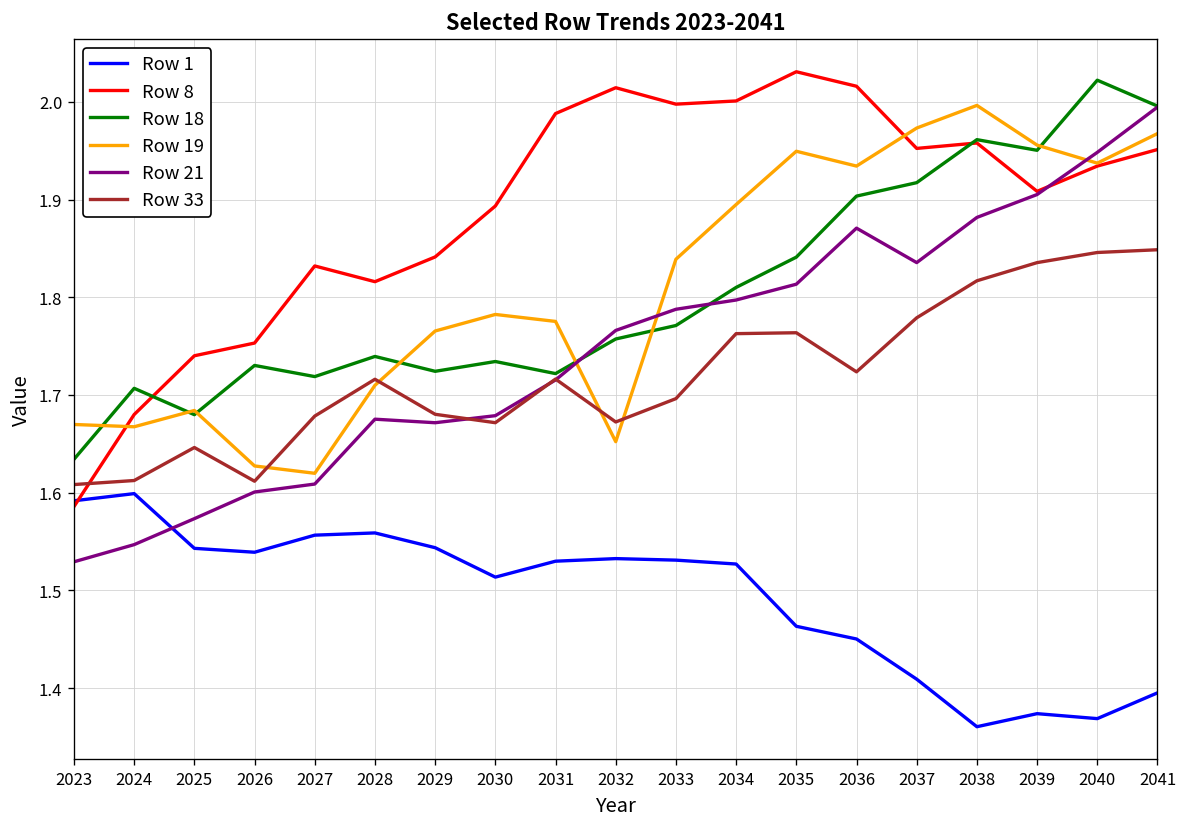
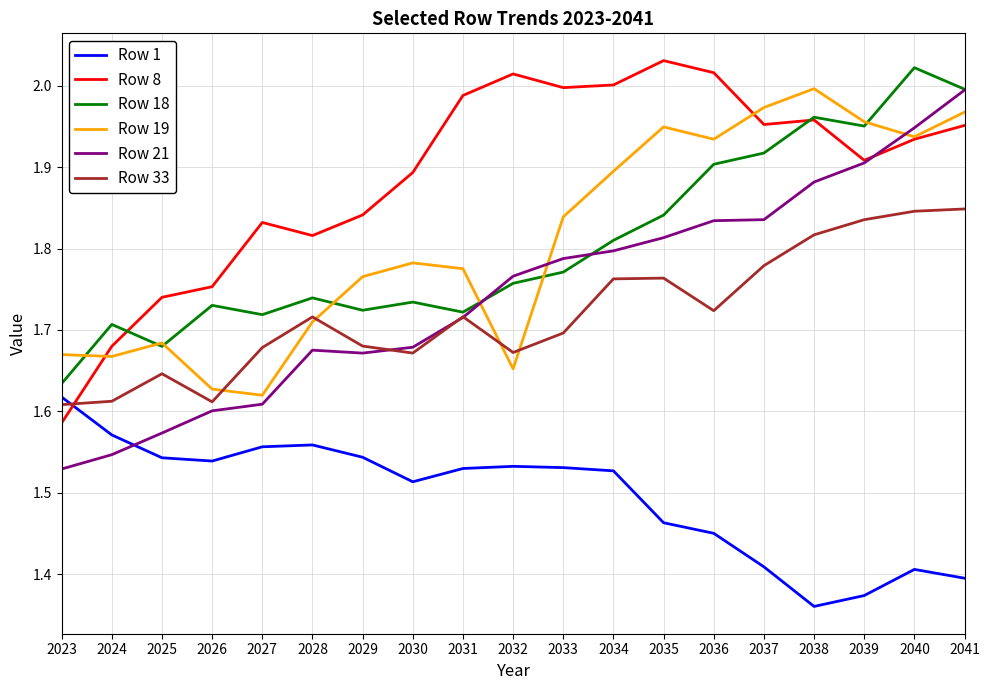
  {
    "Row 1": {
-     "2023": 1.59,
-     "2024": 1.60,
+     "2023": 1.62,
+     "2024": 1.57,
      "2025": 1.54,
      "2026": 1.54,
      "2027": 1.56,
      "2028": 1.56,
      "2029": 1.54,
      "2030": 1.51,
      "2031": 1.53,
      "2032": 1.53,
      "2033": 1.53,
      "2034": 1.53,
      "2035": 1.46,
      "2036": 1.45,
      "2037": 1.41,
      "2038": 1.36,
      "2039": 1.37,
-     "2040": 1.37,
+     "2040": 1.41,
      "2041": 1.40
    },
    "Row 8": {
      "2023": 1.59,
      "2024": 1.68,
      "2025": 1.74,
      "2026": 1.75,
      "2027": 1.83,
      "2028": 1.82,
      "2029": 1.84,
      "2030": 1.89,
      "2031": 1.99,
      "2032": 2.01,
      "2033": 2.00,
      "2034": 2.00,
      "2035": 2.03,
      "2036": 2.02,
      "2037": 1.95,
      "2038": 1.96,
      "2039": 1.91,
      "2041": 1.95
    },
    "Row 18": {
      "2023": 1.63,
      "2024": 1.71,
      "2025": 1.68,
      "2026": 1.73,
      "2027": 1.72,
      "2028": 1.74,
      "2029": 1.72,
      "2030": 1.73,
      "2031": 1.72,
      "2032": 1.76,
      "2033": 1.77,
      "2034": 1.81,
      "2035": 1.84,
      "2036": 1.90,
      "2037": 1.92,
      "2038": 1.96,
      "2039": 1.95,
      "2040": 2.02
    },
    "Row 19": {
      "2023": 1.67,
      "2024": 1.67,
      "2025": 1.68,
      "2026": 1.63,
      "2027": 1.62,
      "2028": 1.71,
      "2029": 1.77,
      "2030": 1.78,
      "2031": 1.78,
      "2032": 1.65,
      "2033": 1.84,
      "2034": 1.89,
      "2035": 1.95,
      "2036": 1.93,
      "2037": 1.97,
      "2038": 2.00,
      "2039": 1.96,
      "2041": 1.97
    },
    "Row 21": {
      "2023": 1.53,
      "2024": 1.55,
      "2025": 1.57,
      "2026": 1.60,
      "2027": 1.61,
      "2028": 1.68,
      "2029": 1.67,
      "2030": 1.68,
      "2032": 1.77,
      "2033": 1.79,
      "2034": 1.80,
      "2035": 1.81,
-     "2036": 1.87,
+     "2036": 1.83,
      "2037": 1.84,
      "2038": 1.88,
      "2039": 1.91,
      "2040": 1.95
    },
    "Row 33": {
      "2023": 1.61,
      "2024": 1.61,
      "2025": 1.65,
      "2026": 1.61,
      "2027": 1.68,
      "2028": 1.72,
      "2029": 1.68,
      "2030": 1.67,
      "2032": 1.67,
      "2033": 1.70,
      "2034": 1.76,
      "2035": 1.76,
      "2036": 1.72,
      "2037": 1.78,
      "2038": 1.82,
      "2039": 1.84,
      "2040": 1.85,
      "2041": 1.85
    }
  }
